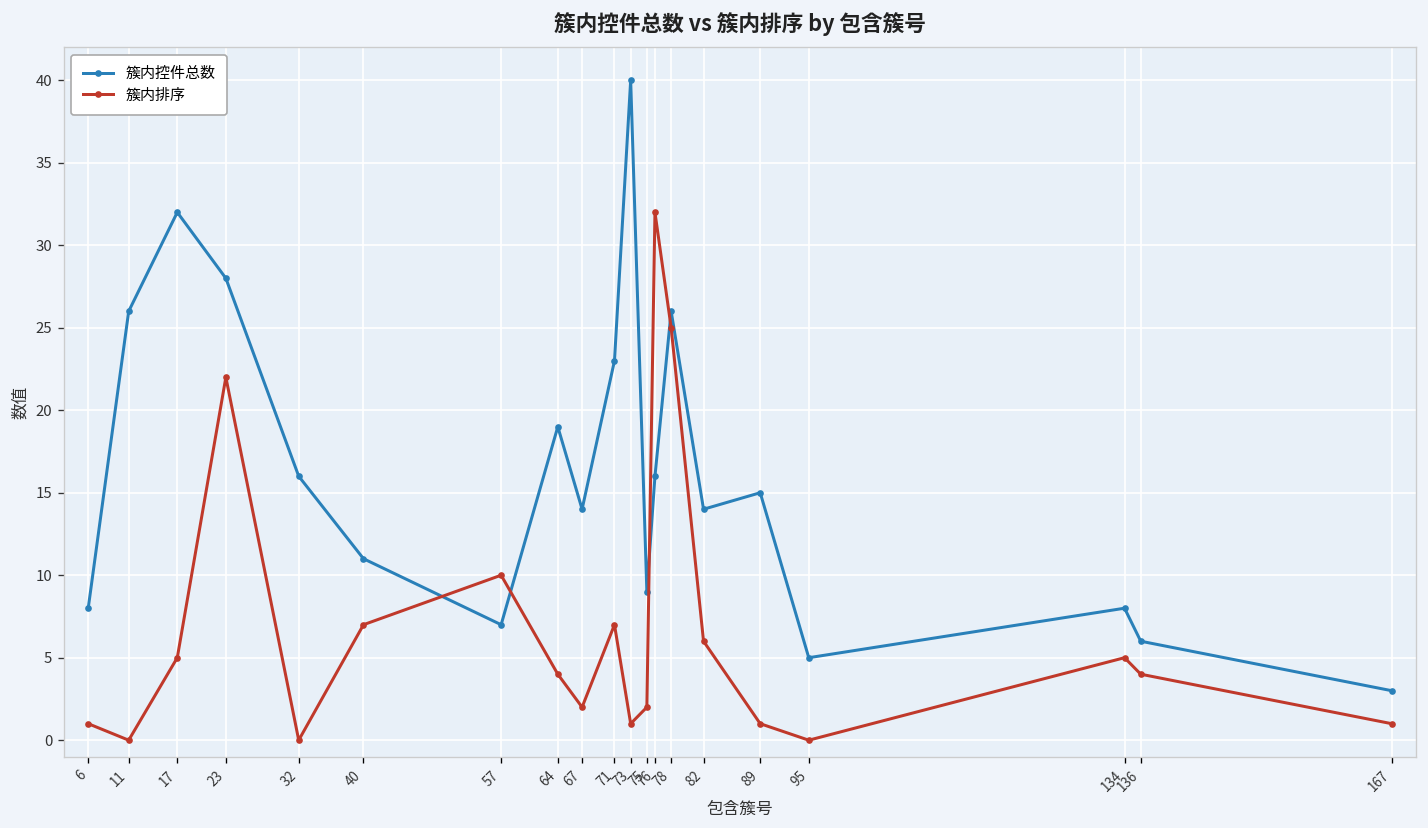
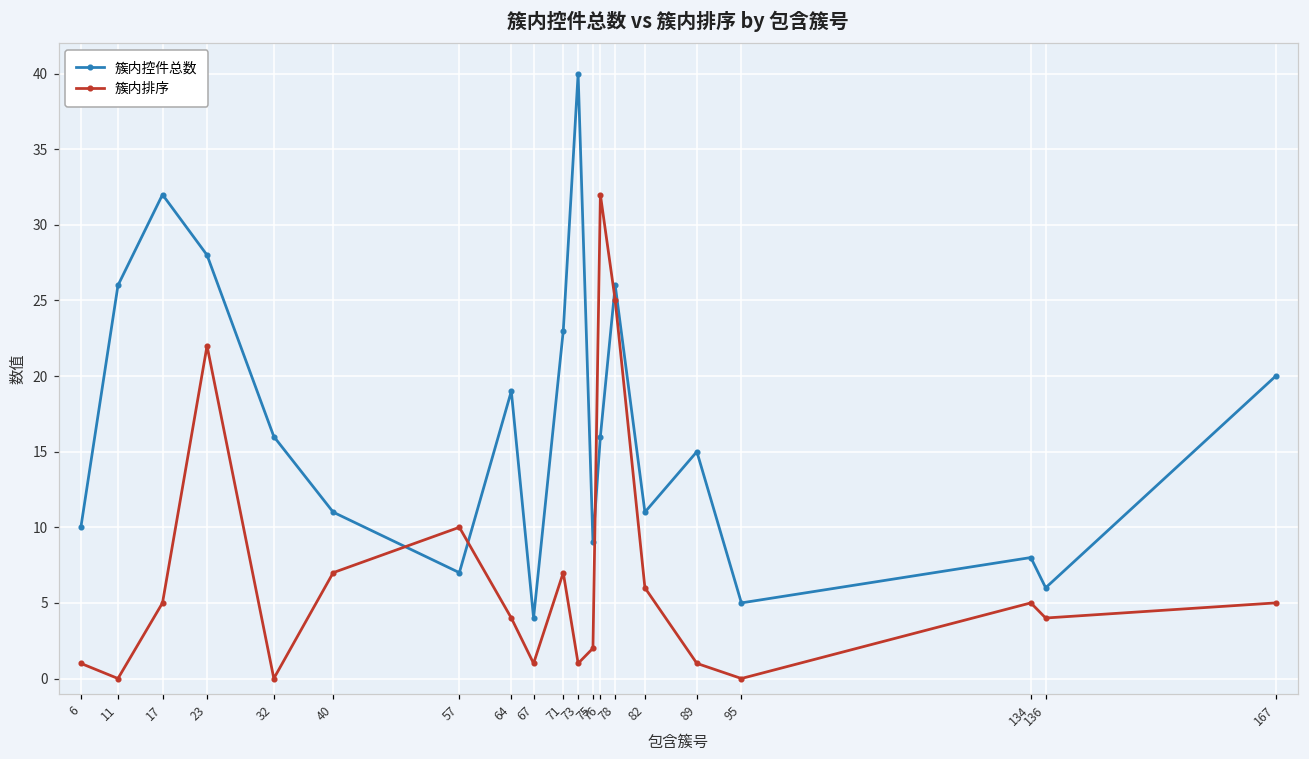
  {
    "簇内控件总数": {
-     "6": 8,
+     "6": 10,
      "11": 26,
      "17": 32,
      "23": 28,
      "32": 16,
      "40": 11,
      "57": 7,
      "64": 19,
-     "67": 14,
+     "67": 4,
      "71": 23,
      "73": 40,
      "75": 9,
      "76": 16,
      "78": 26,
-     "82": 14,
+     "82": 11,
      "89": 15,
      "95": 5,
      "134": 8,
      "136": 6,
-     "167": 3
+     "167": 20
    },
    "簇内排序": {
      "6": 1,
      "11": 0,
      "17": 5,
      "23": 22,
      "32": 0,
      "40": 7,
      "57": 10,
      "64": 4,
-     "67": 2,
+     "67": 1,
      "71": 7,
      "73": 1,
      "75": 2,
      "76": 32,
      "78": 25,
      "82": 6,
      "89": 1,
      "95": 0,
      "134": 5,
      "136": 4,
-     "167": 1
+     "167": 5
    }
  }
